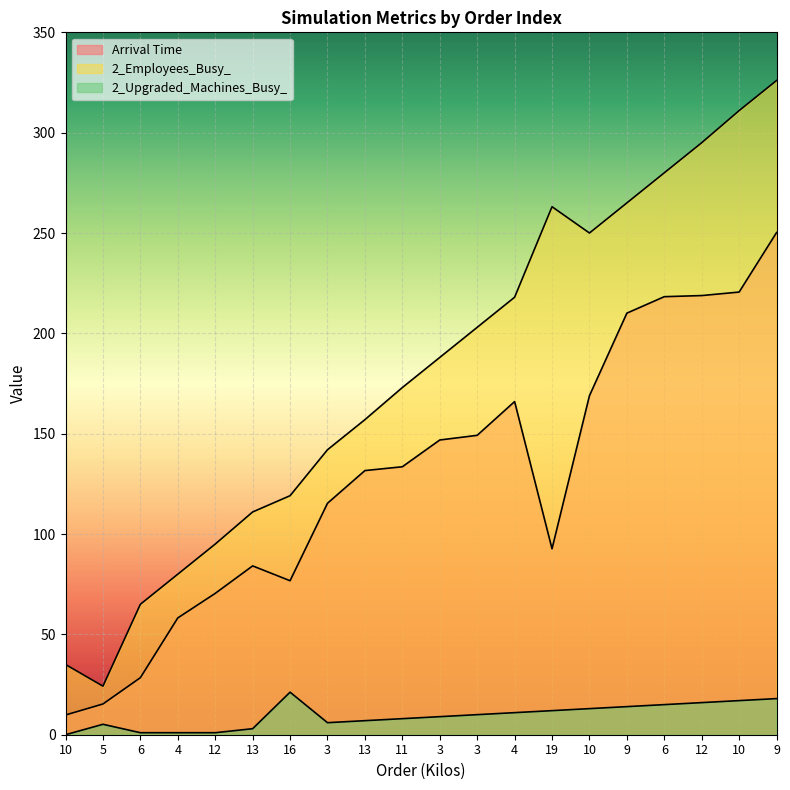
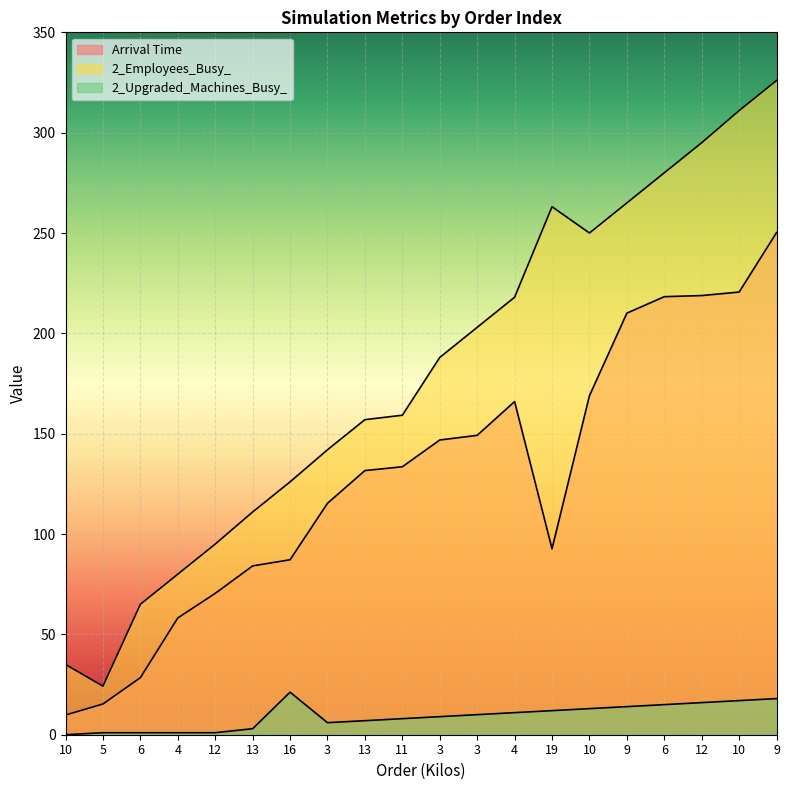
  {
    "Arrival Time": {
      "5": 15,
-     "16": 77,
+     "16": 87,
      "11": 134,
      "19": 93
    },
    "2_Employees_Busy_": {
      "5": 24,
-     "16": 119,
-     "11": 173,
+     "16": 126,
+     "11": 159,
      "19": 263
    },
    "2_Upgraded_Machines_Busy_": {
-     "5": 5,
+     "5": 1,
      "16": 21,
      "11": 8,
      "19": 12
    }
  }
